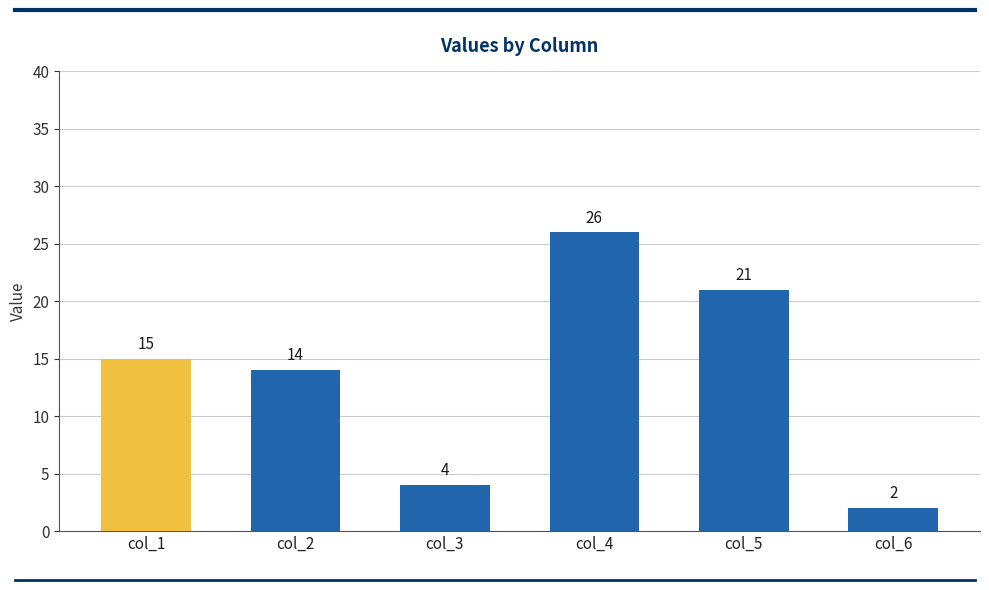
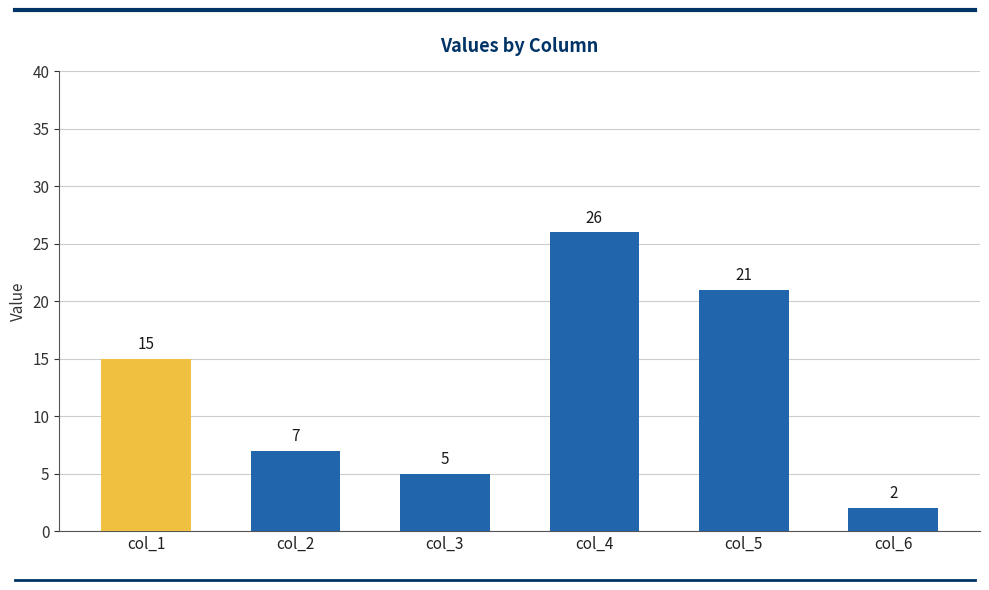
  {
    "col_1": 15,
-   "col_2": 14,
-   "col_3": 4,
+   "col_2": 7,
+   "col_3": 5,
    "col_4": 26,
    "col_5": 21,
    "col_6": 2
  }
